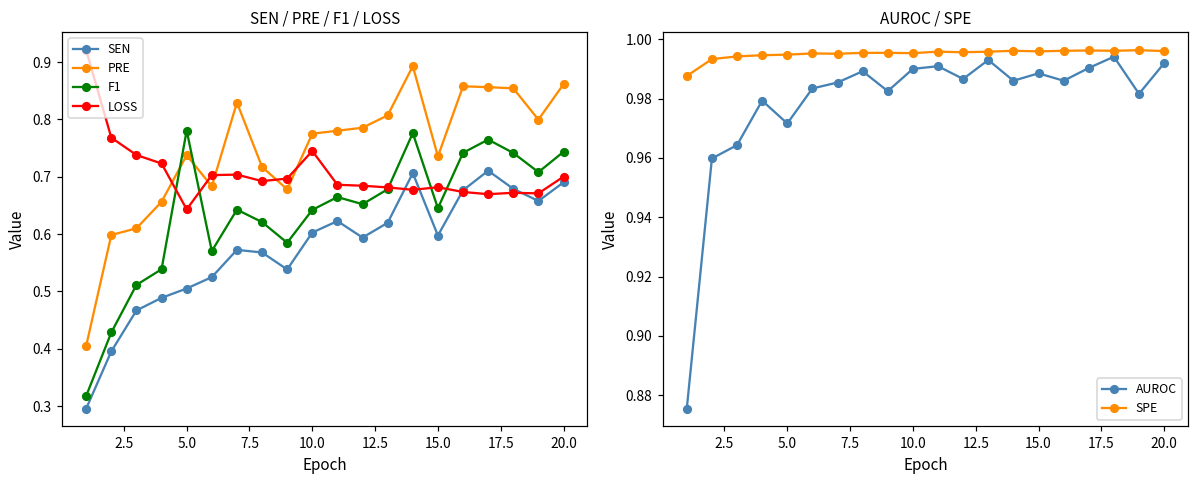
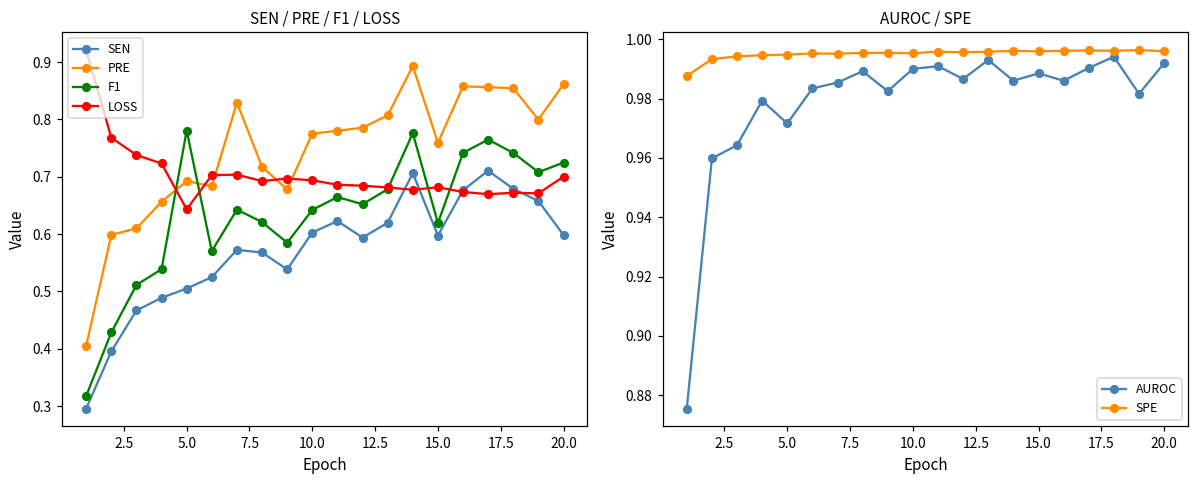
  {
    "SEN / PRE / F1 / LOSS": {
      "SEN": {
        "5.0": 0.51,
        "10.0": 0.60,
        "15.0": 0.60,
-       "20.0": 0.69
+       "20.0": 0.60
      },
      "PRE": {
-       "5.0": 0.74,
+       "5.0": 0.69,
        "10.0": 0.78,
-       "15.0": 0.74,
+       "15.0": 0.76,
        "20.0": 0.86
      },
      "F1": {
        "5.0": 0.78,
        "10.0": 0.64,
-       "15.0": 0.65,
-       "20.0": 0.74
+       "15.0": 0.62,
+       "20.0": 0.72
      },
      "LOSS": {
        "5.0": 0.64,
-       "10.0": 0.74,
+       "10.0": 0.69,
        "15.0": 0.68,
        "20.0": 0.70
      }
    },
    "AUROC / SPE": {
      "AUROC": {
        "5.0": 0.972,
        "10.0": 0.990,
        "15.0": 0.989,
        "20.0": 0.992
      },
      "SPE": {
        "5.0": 0.995,
        "10.0": 0.995,
        "15.0": 0.996,
        "20.0": 0.996
      }
    }
  }
